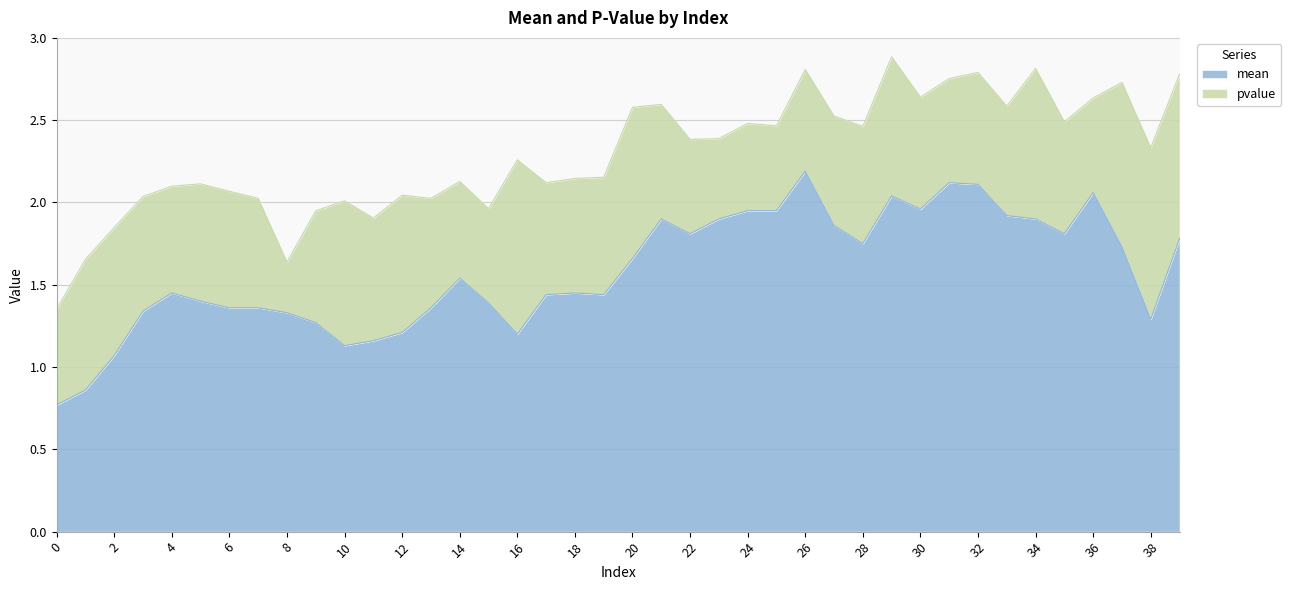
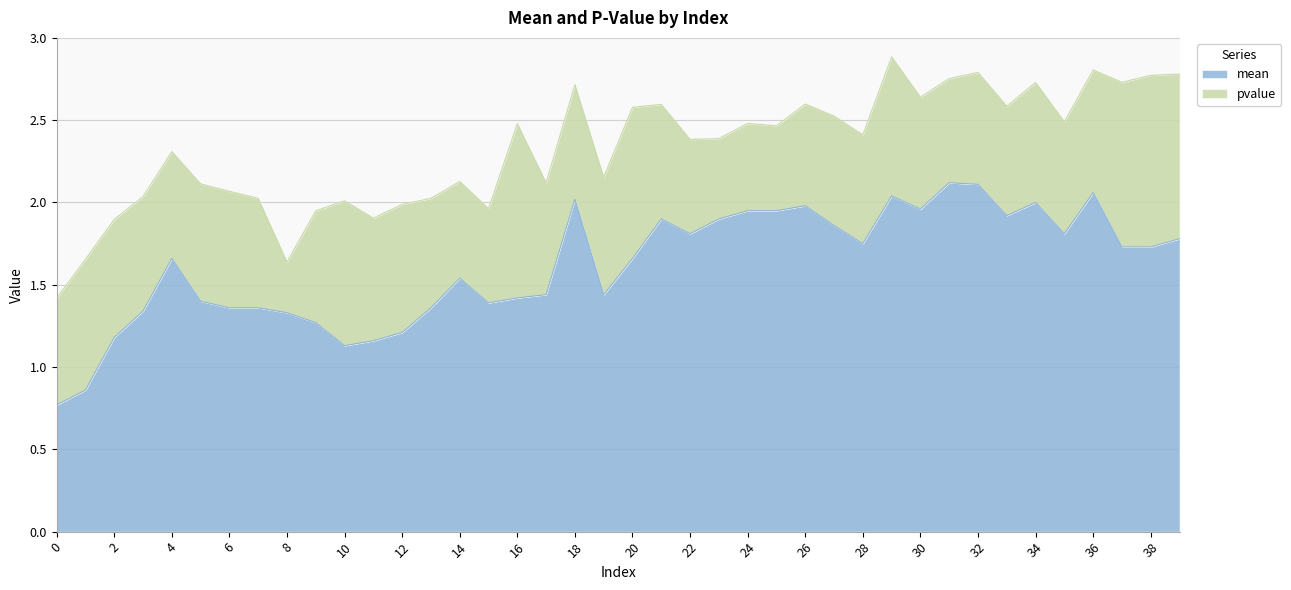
  {
    "mean": {
      "0": 0.77,
-     "2": 1.07,
-     "4": 1.45,
+     "2": 1.18,
+     "4": 1.66,
      "6": 1.36,
      "8": 1.33,
      "10": 1.13,
      "12": 1.21,
      "14": 1.54,
-     "16": 1.20,
-     "18": 1.45,
+     "16": 1.42,
+     "18": 2.02,
      "20": 1.66,
      "22": 1.81,
      "24": 1.95,
-     "26": 2.19,
+     "26": 1.98,
      "28": 1.75,
      "30": 1.96,
      "32": 2.11,
-     "34": 1.9,
+     "34": 2.0,
      "36": 2.06,
-     "38": 1.29
+     "38": 1.73
    },
    "pvalue": {
-     "0": 0.58,
-     "2": 0.78,
+     "0": 0.65,
+     "2": 0.72,
      "4": 0.65,
      "6": 0.71,
      "8": 0.31,
      "10": 0.88,
-     "12": 0.83,
+     "12": 0.78,
      "14": 0.59,
      "16": 1.06,
      "18": 0.70,
      "20": 0.92,
      "22": 0.57,
      "24": 0.53,
      "26": 0.62,
-     "28": 0.71,
+     "28": 0.66,
      "30": 0.68,
      "32": 0.68,
-     "34": 0.92,
-     "36": 0.57,
+     "34": 0.73,
+     "36": 0.75,
      "38": 1.04
    }
  }
